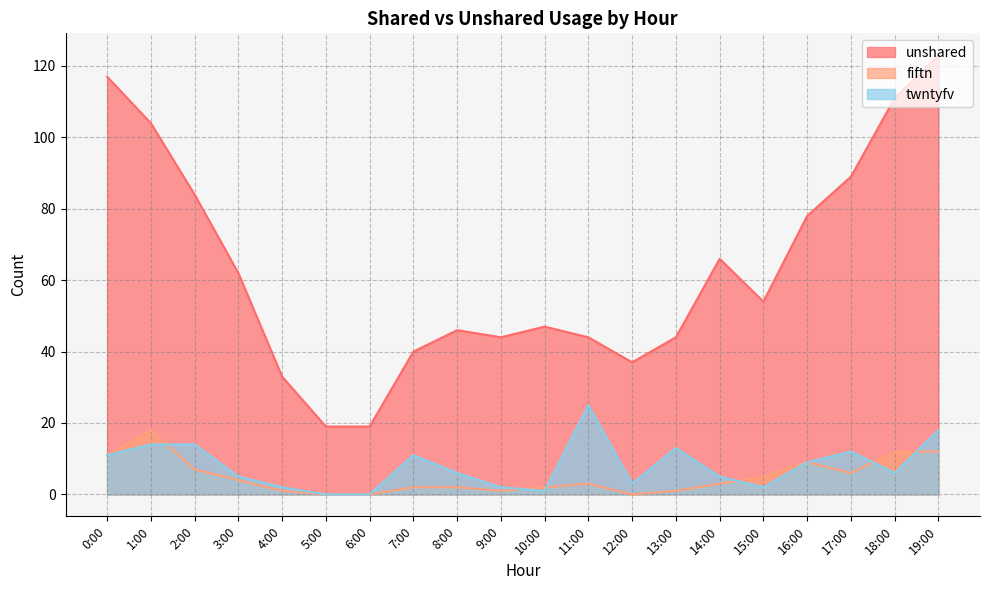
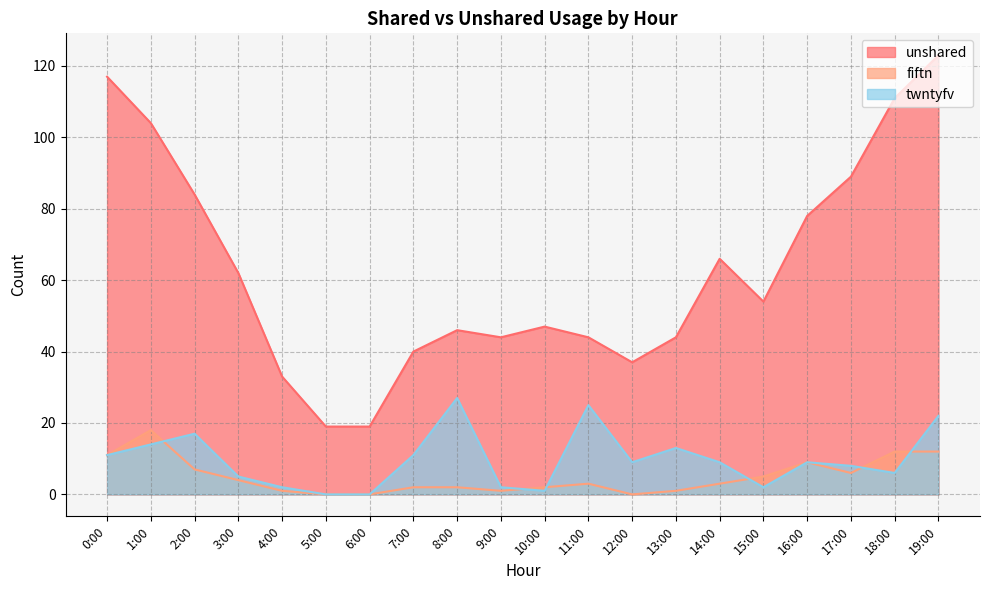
  {
    "twntyfv": {
      "1:00": 14,
-     "2:00": 14,
+     "2:00": 17,
      "3:00": 5,
      "4:00": 2,
      "7:00": 11,
-     "8:00": 6,
+     "8:00": 27,
      "9:00": 2,
      "10:00": 1,
      "11:00": 25,
-     "12:00": 3,
+     "12:00": 9,
      "13:00": 13,
-     "14:00": 5,
+     "14:00": 9,
      "15:00": 2,
-     "17:00": 12,
+     "17:00": 8,
      "18:00": 6,
-     "19:00": 18
+     "19:00": 22
    }
  }
